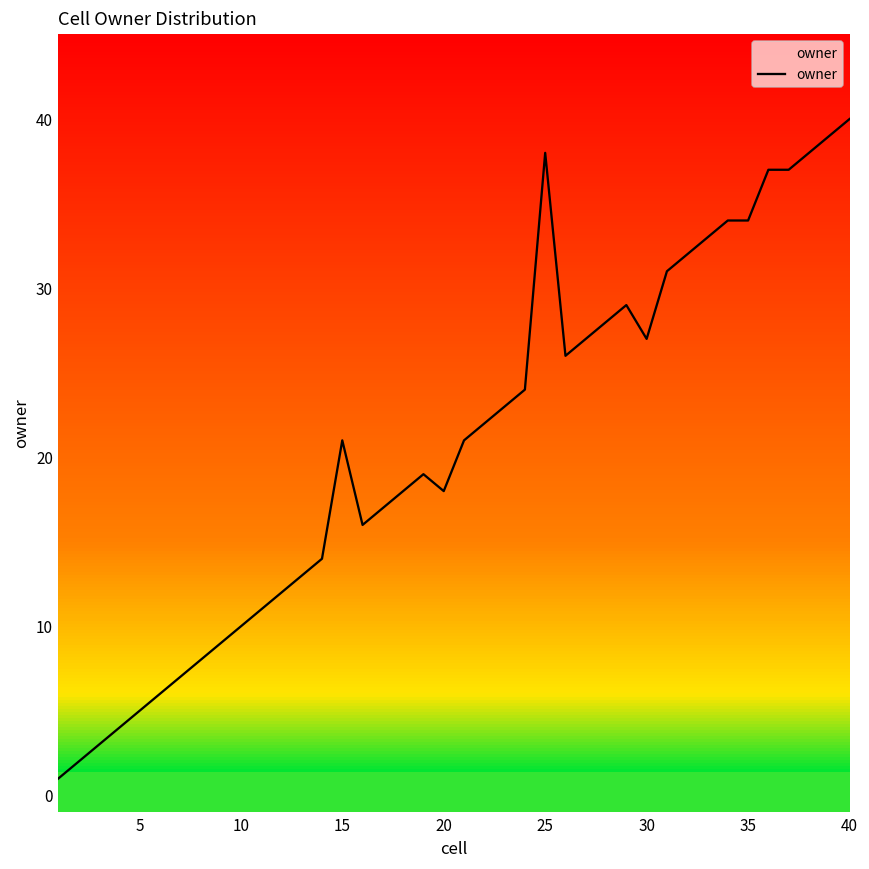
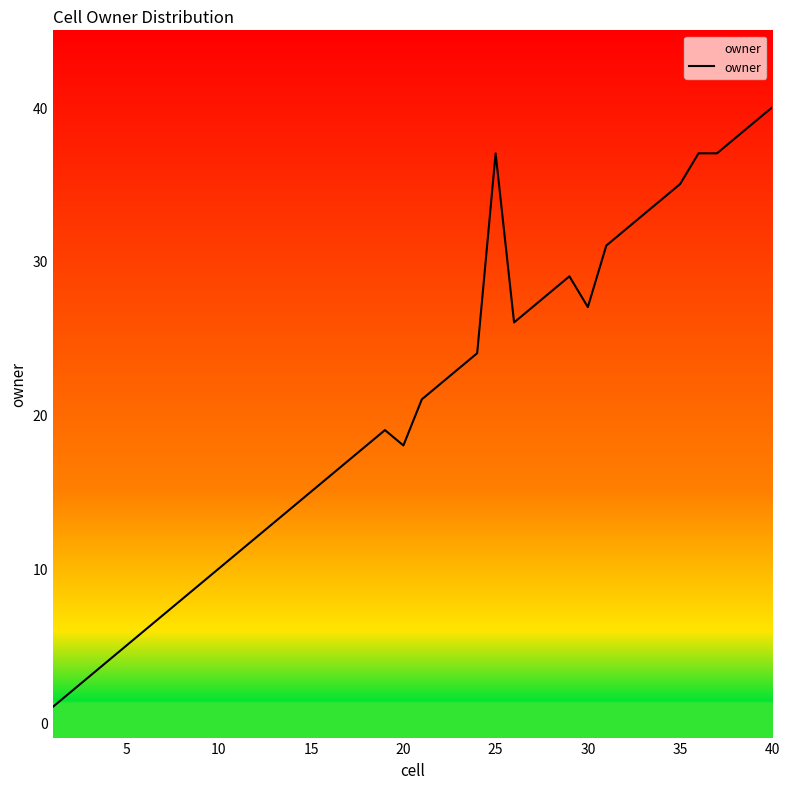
  {
    "5": 5,
    "10": 10,
-   "15": 21,
+   "15": 15,
    "20": 18,
-   "25": 38,
+   "25": 37,
    "30": 27,
-   "35": 34,
+   "35": 35,
    "40": 40
  }
